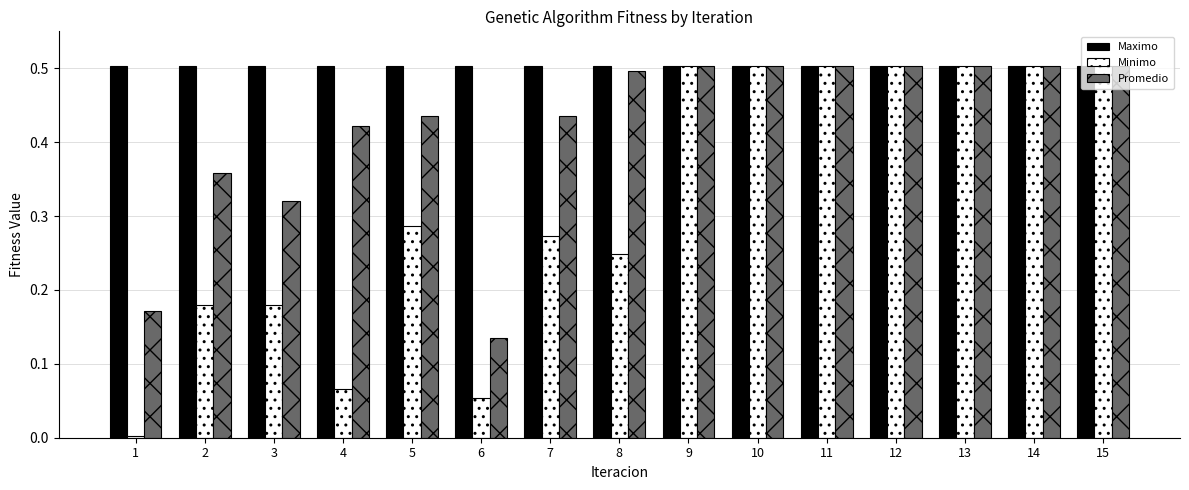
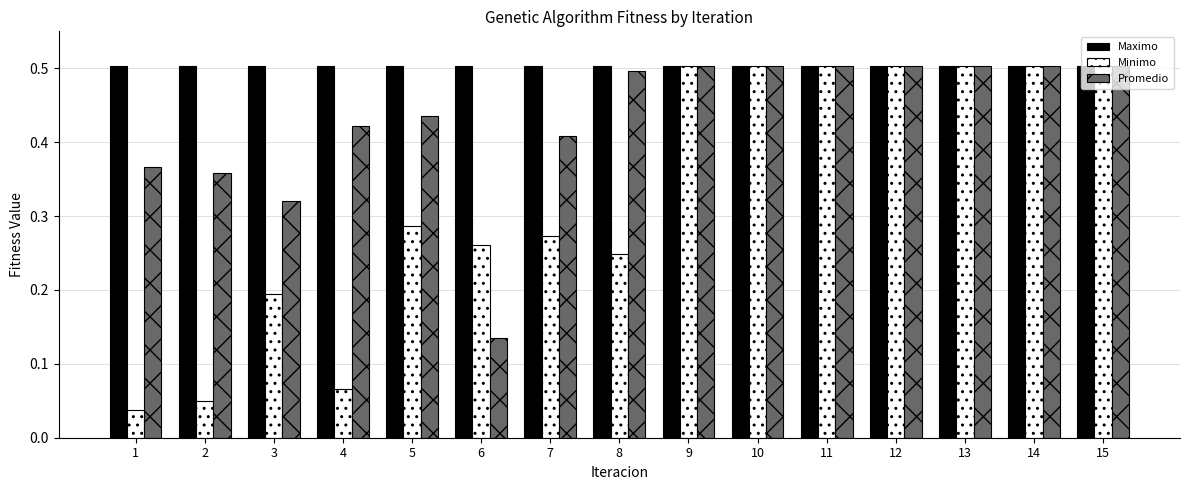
  {
    "Maximo": {
      "1": 0.50,
      "2": 0.50,
      "3": 0.50,
      "4": 0.50,
      "5": 0.50,
      "6": 0.50,
      "7": 0.50,
      "8": 0.50,
      "9": 0.50,
      "10": 0.50,
      "11": 0.50,
      "12": 0.50,
      "13": 0.50,
      "14": 0.50
    },
    "Minimo": {
-     "1": 0.00,
-     "2": 0.18,
-     "3": 0.18,
+     "1": 0.04,
+     "2": 0.05,
+     "3": 0.19,
      "4": 0.07,
      "5": 0.29,
-     "6": 0.05,
+     "6": 0.26,
      "7": 0.27,
      "8": 0.25,
      "9": 0.50,
      "10": 0.50,
      "11": 0.50,
      "12": 0.50,
      "13": 0.50,
      "14": 0.50
    },
    "Promedio": {
-     "1": 0.17,
+     "1": 0.37,
      "2": 0.36,
      "3": 0.32,
      "4": 0.42,
      "5": 0.44,
      "6": 0.13,
-     "7": 0.44,
+     "7": 0.41,
      "8": 0.50,
      "9": 0.50,
      "10": 0.50,
      "11": 0.50,
      "12": 0.50,
      "13": 0.50,
      "14": 0.50
    }
  }
